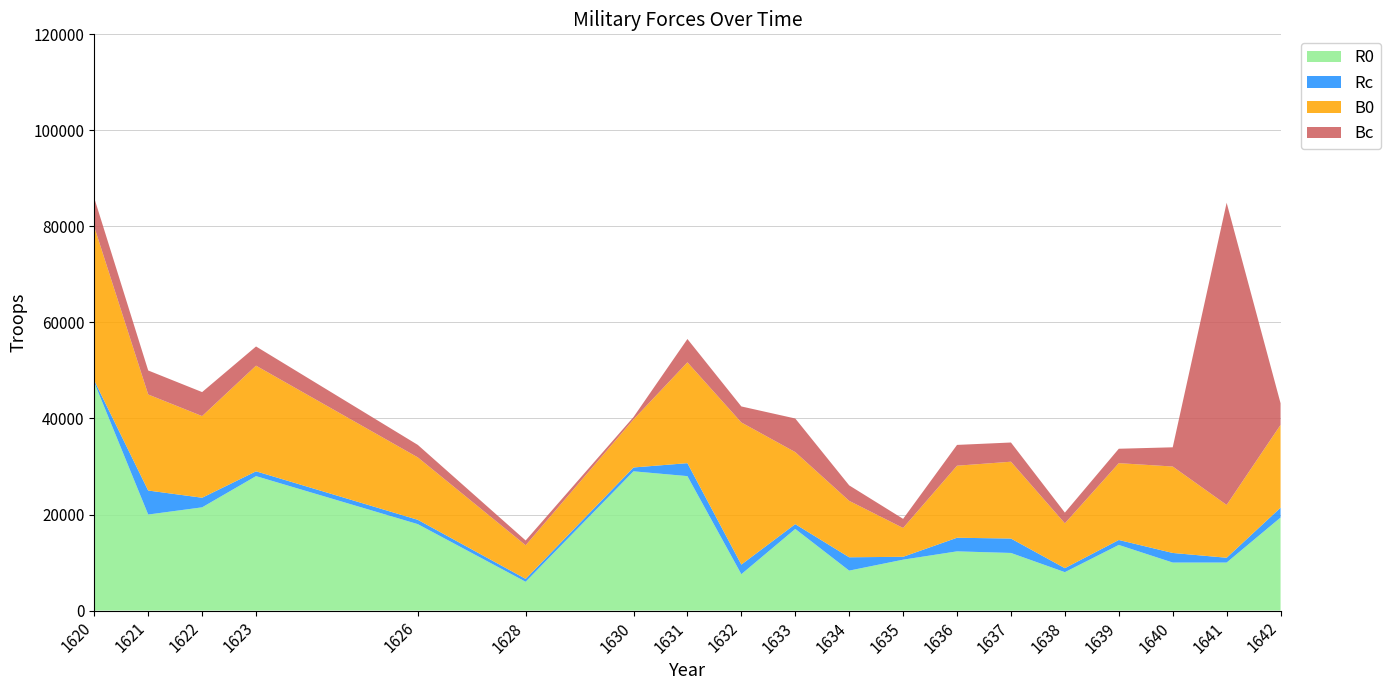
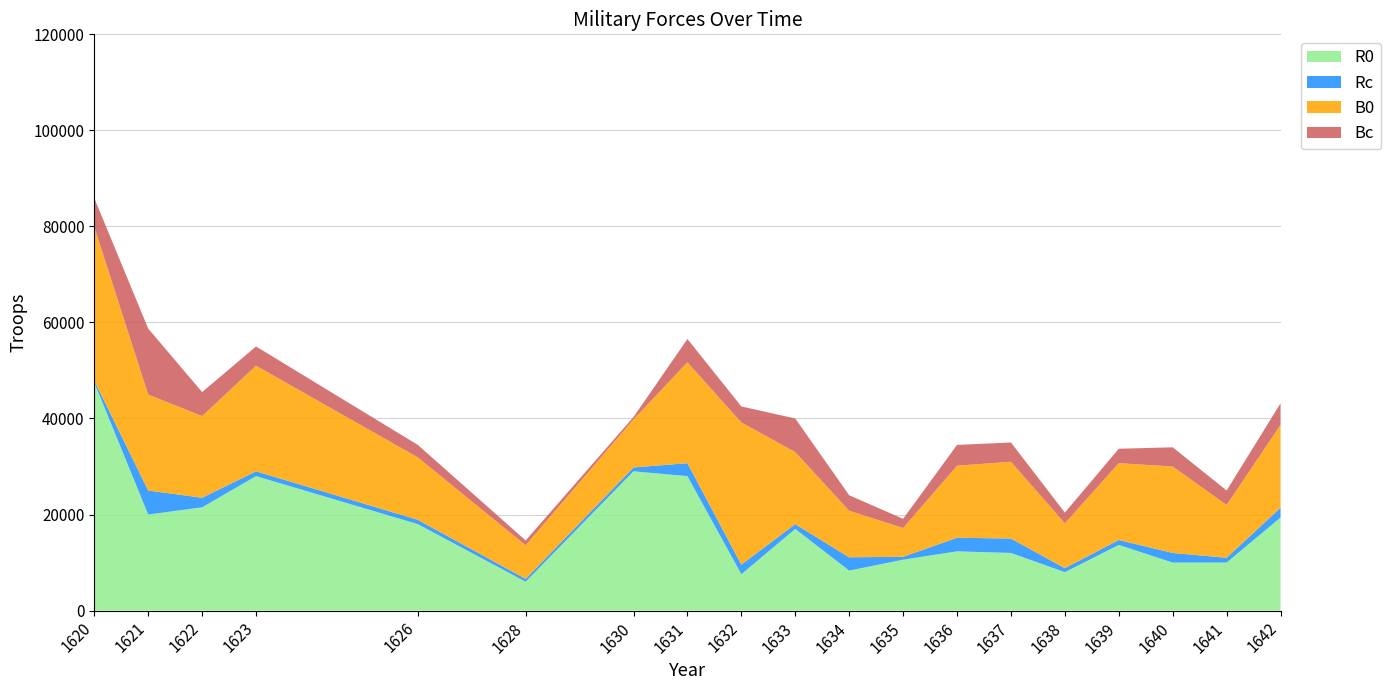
  {
    "R0": {
      "1621": 20000,
      "1622": 22000,
      "1623": 28000,
      "1626": 18000,
      "1628": 6000,
      "1630": 29000,
      "1631": 28000,
      "1632": 8000,
      "1633": 17000,
      "1634": 8000,
      "1635": 11000,
      "1636": 12000,
      "1637": 12000,
      "1638": 8000,
      "1639": 14000,
      "1640": 10000,
      "1641": 10000,
      "1642": 19000
    },
    "Rc": {
      "1621": 5000,
      "1622": 2000,
      "1623": 1000,
      "1626": 1000,
      "1628": 1000,
      "1630": 1000,
      "1631": 3000,
      "1632": 2000,
      "1633": 1000,
      "1634": 3000,
      "1635": 1000,
      "1636": 3000,
      "1637": 3000,
      "1638": 1000,
      "1639": 1000,
      "1640": 2000,
      "1641": 1000,
      "1642": 2000
    },
    "B0": {
      "1620": 32000,
      "1621": 20000,
      "1622": 17000,
      "1623": 22000,
      "1626": 13000,
      "1628": 7000,
      "1631": 21000,
      "1632": 30000,
      "1633": 15000,
-     "1634": 12000,
+     "1634": 10000,
      "1635": 6000,
      "1636": 15000,
      "1637": 16000,
      "1638": 9000,
      "1639": 16000,
      "1640": 18000,
      "1641": 11000,
      "1642": 17000
    },
    "Bc": {
      "1620": 6000,
-     "1621": 5000,
+     "1621": 14000,
      "1622": 5000,
      "1623": 4000,
      "1626": 3000,
      "1628": 1000,
      "1631": 5000,
      "1632": 3000,
      "1633": 7000,
      "1634": 3000,
      "1635": 2000,
      "1636": 4000,
      "1637": 4000,
      "1638": 2000,
      "1639": 3000,
      "1640": 4000,
-     "1641": 63000,
+     "1641": 3000,
      "1642": 5000
    }
  }
